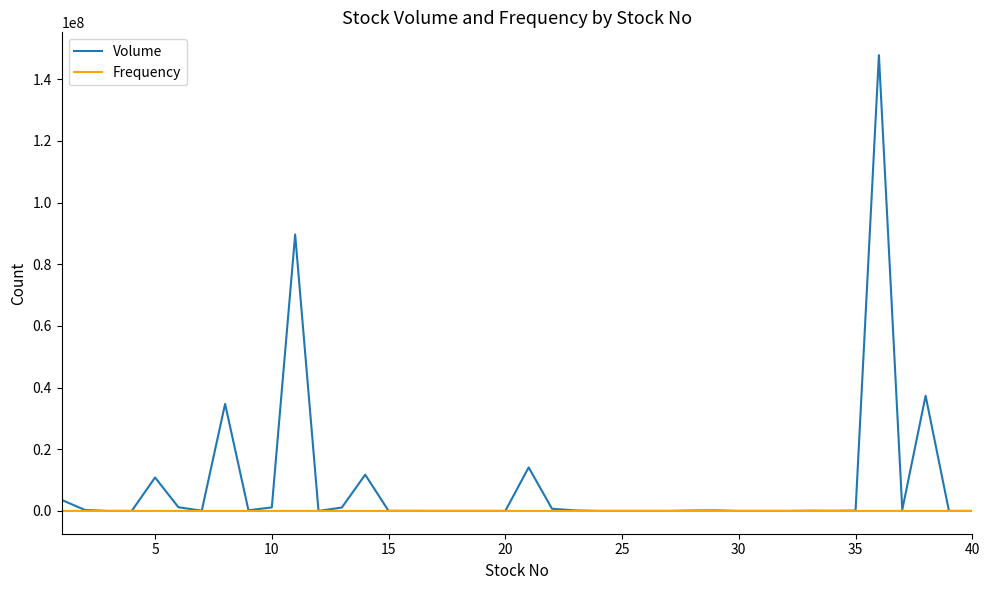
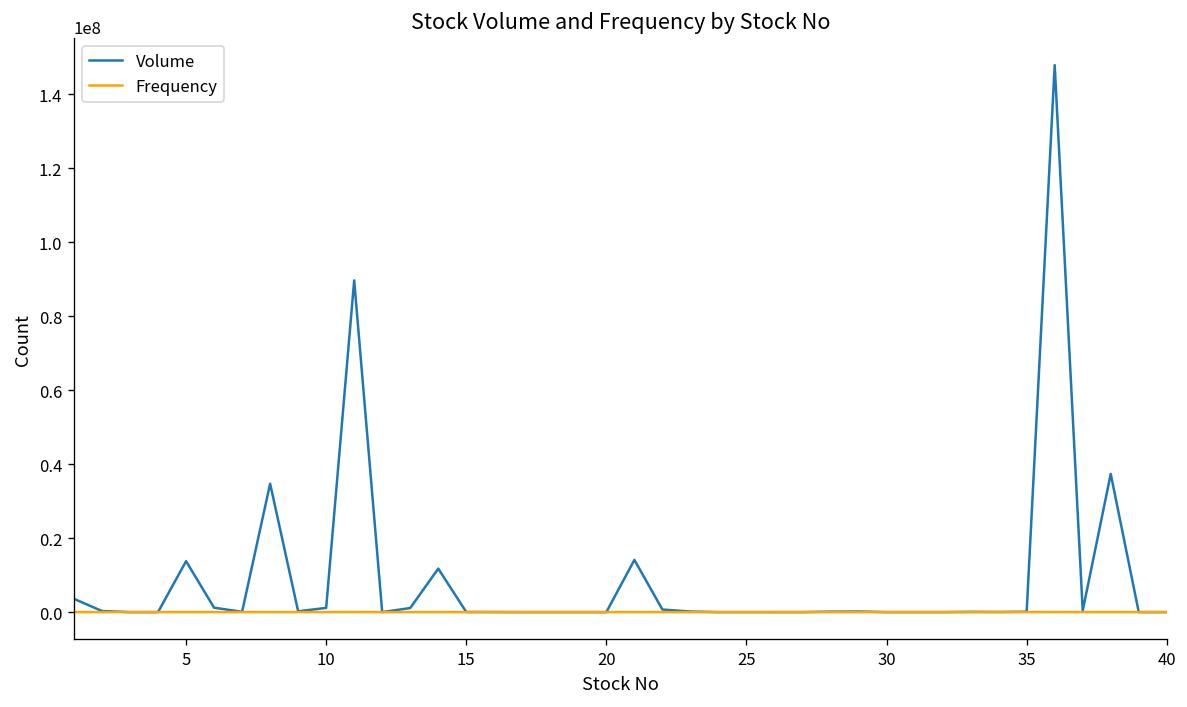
  {
    "Volume": {
-     "5": 11000000,
+     "5": 14000000,
      "10": 1000000
    },
    "Frequency": {
      "5": 0,
      "10": 0
    }
  }
